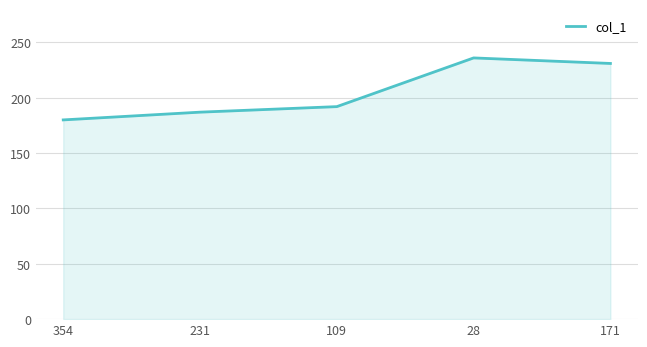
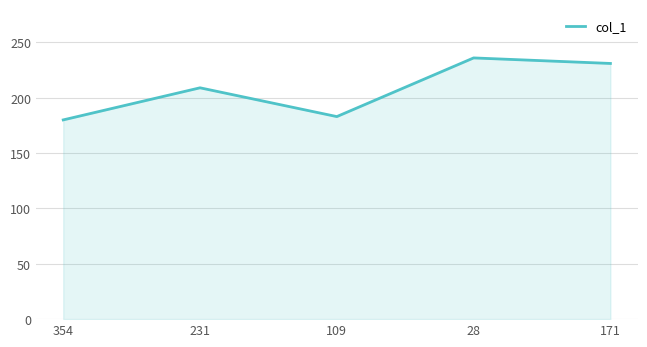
  {
    "354": 180,
-   "231": 187,
-   "109": 192,
+   "231": 209,
+   "109": 183,
    "28": 236,
    "171": 231
  }
